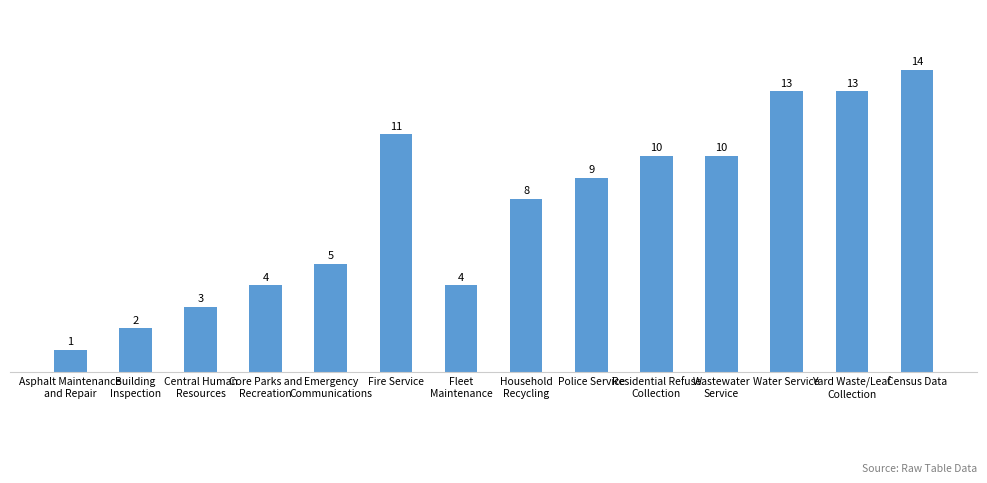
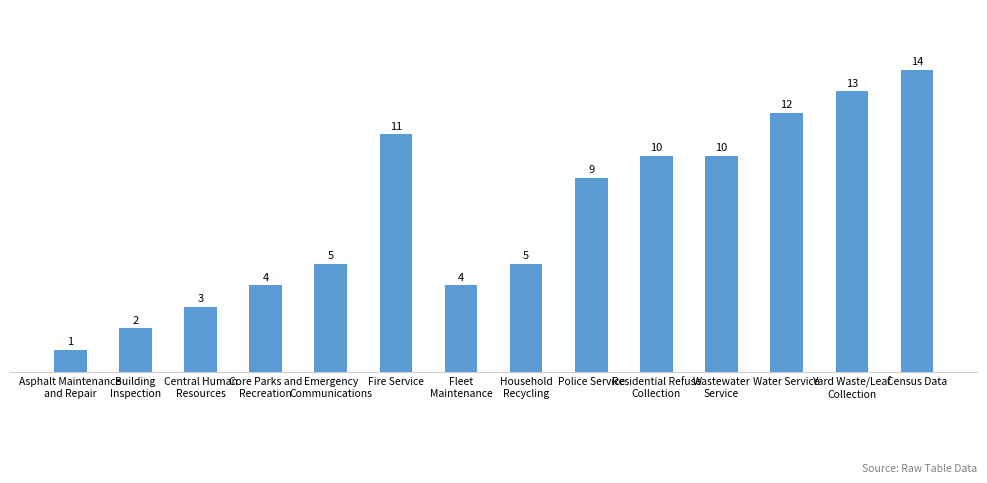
  {
    "Asphalt Maintenance and Repair": 1,
    "Central Human Resources": 3,
    "Fire Service": 11,
    "Fleet Maintenance": 4,
-   "Household Recycling": 8,
+   "Household Recycling": 5,
    "Residential Refuse Collection": 10,
    "Wastewater Service": 10,
-   "Water Service": 13,
+   "Water Service": 12,
    "Yard Waste/Leaf Collection": 13,
    "Census Data": 14
  }
